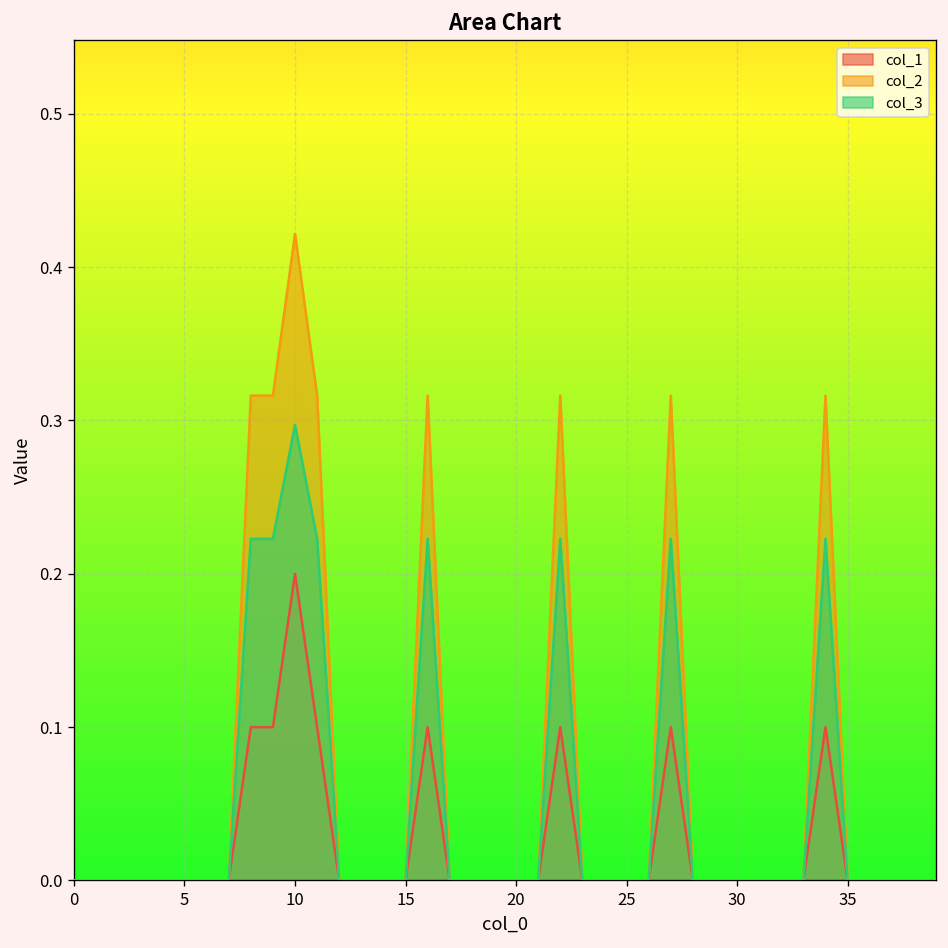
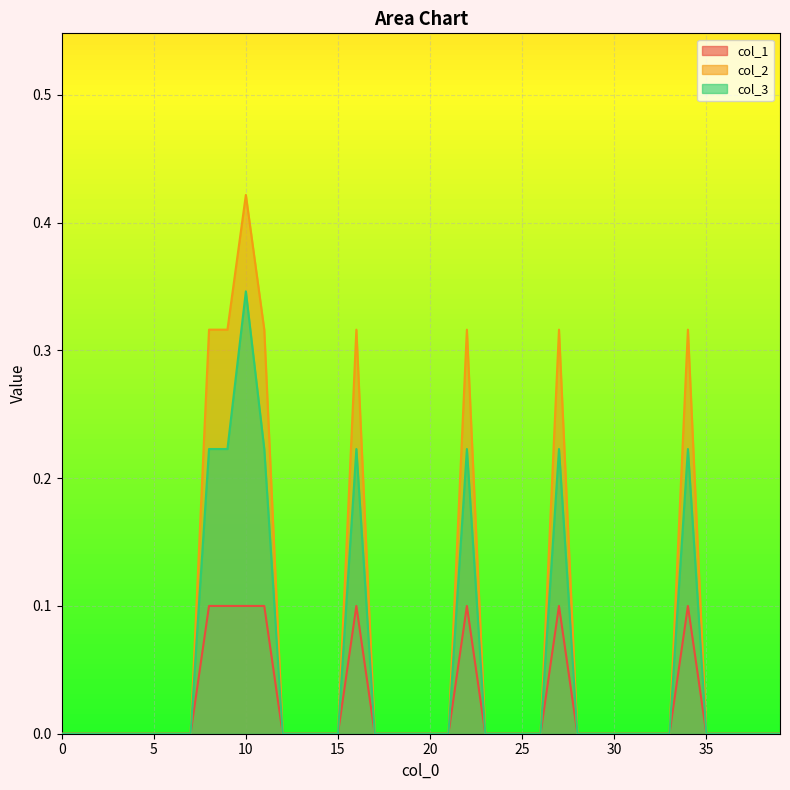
  {
    "col_1": {
-     "10": 0.2
+     "10": 0.1
    },
    "col_2": {
      "10": 0.422
    },
    "col_3": {
-     "10": 0.297
+     "10": 0.346
    }
  }
